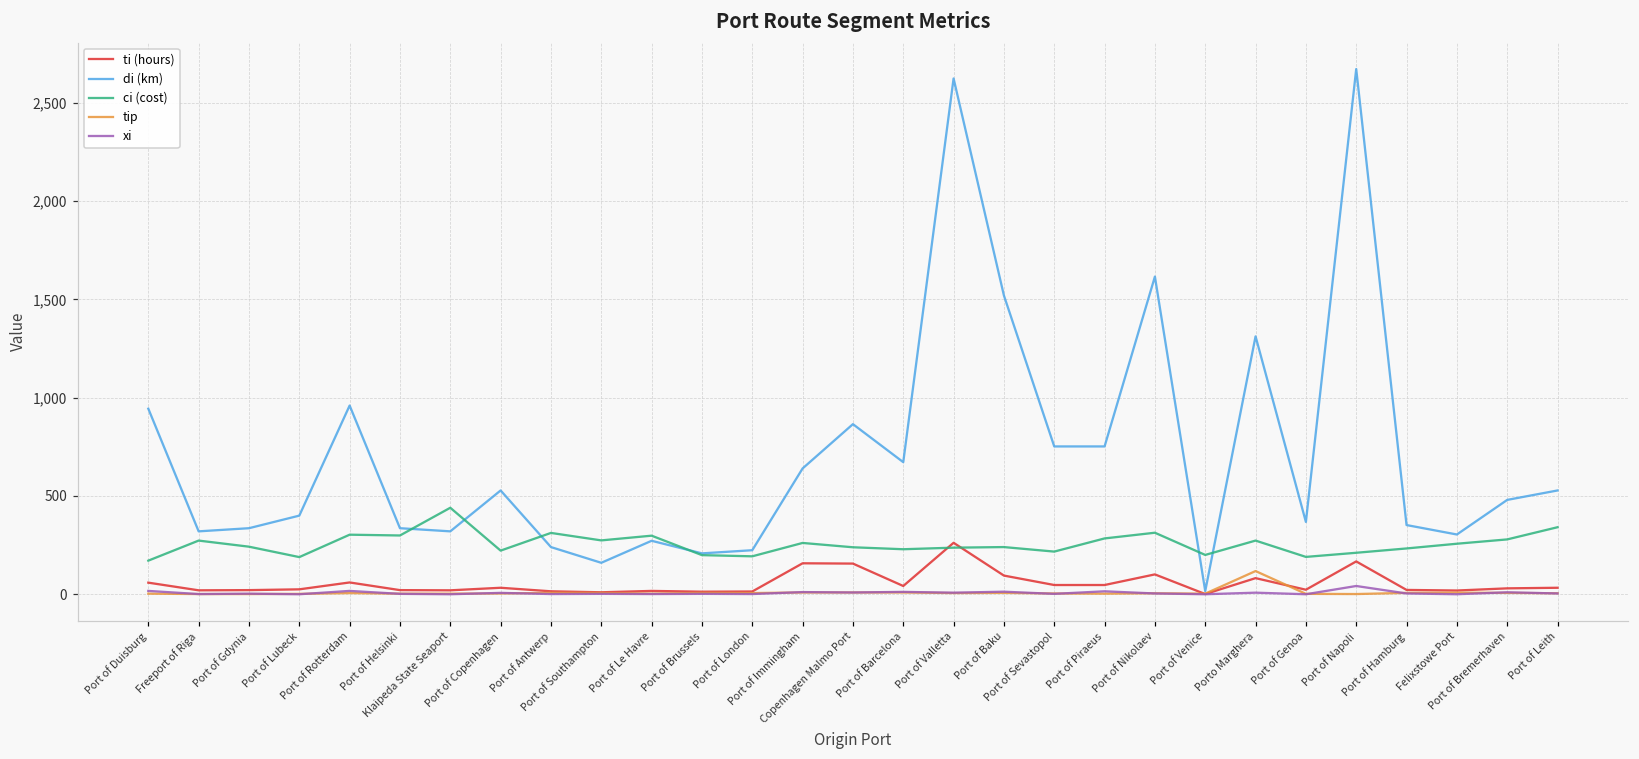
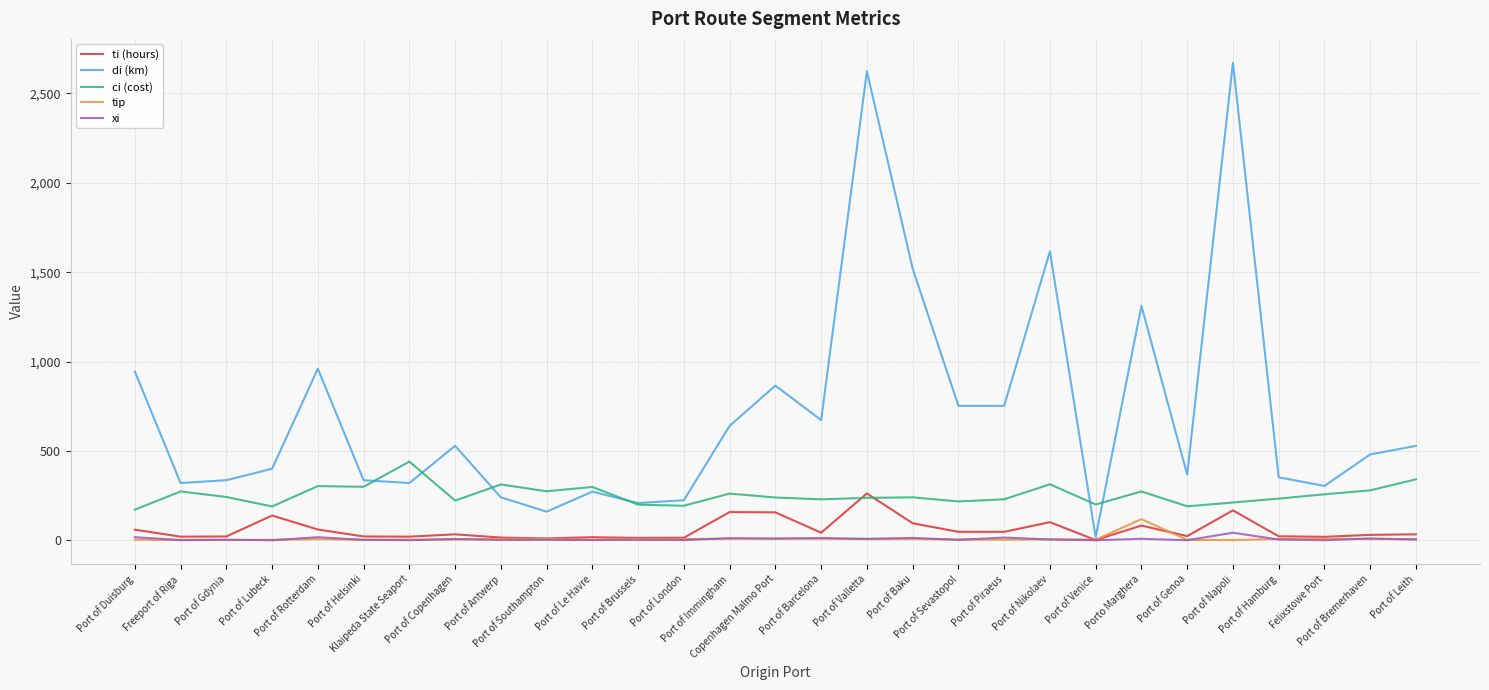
  {
    "ti (hours)": {
      "Port of Duisburg": "60",
      "Freeport of Riga": "20",
      "Port of Gdynia": "20",
-     "Port of Lubeck": "30",
+     "Port of Lubeck": "140",
      "Port of Rotterdam": "60",
      "Port of Helsinki": "20",
      "Klaipeda State Seaport": "20",
      "Port of Copenhagen": "30",
      "Port of Immingham": "160",
      "Copenhagen Malmo Port": "160",
      "Port of Barcelona": "40",
      "Port of Valletta": "260",
      "Port of Baku": "100",
      "Port of Sevastopol": "50",
      "Port of Piraeus": "50",
      "Port of Nikolaev": "100",
      "Porto Marghera": "80",
      "Port of Genoa": "20",
      "Port of Napoli": "170",
      "Port of Hamburg": "20",
      "Port of Bremerhaven": "30",
      "Port of Leith": "30"
    },
    "di (km)": {
      "Port of Duisburg": "940",
      "Freeport of Riga": "320",
      "Port of Gdynia": "340",
      "Port of Lubeck": "400",
      "Port of Rotterdam": "960",
      "Port of Helsinki": "340",
      "Klaipeda State Seaport": "320",
      "Port of Copenhagen": "530",
      "Port of Antwerp": "240",
      "Port of Southampton": "160",
      "Port of Le Havre": "270",
      "Port of London": "220",
      "Port of Immingham": "640",
      "Copenhagen Malmo Port": "870",
      "Port of Barcelona": "670",
      "Port of Valletta": "2,620",
      "Port of Baku": "1,520",
      "Port of Sevastopol": "750",
      "Port of Piraeus": "750",
      "Port of Nikolaev": "1,620",
      "Porto Marghera": "1,310",
      "Port of Genoa": "370",
      "Port of Napoli": "2,670",
      "Port of Hamburg": "350",
      "Felixstowe Port": "300",
      "Port of Bremerhaven": "480",
      "Port of Leith": "530"
    },
    "ci (cost)": {
      "Port of Duisburg": "170",
      "Freeport of Riga": "270",
      "Port of Gdynia": "240",
      "Port of Lubeck": "190",
      "Port of Rotterdam": "300",
      "Port of Helsinki": "300",
      "Klaipeda State Seaport": "440",
      "Port of Copenhagen": "220",
      "Port of Antwerp": "310",
      "Port of Southampton": "270",
      "Port of Le Havre": "300",
      "Port of London": "190",
      "Port of Immingham": "260",
      "Copenhagen Malmo Port": "240",
      "Port of Barcelona": "230",
      "Port of Valletta": "240",
      "Port of Baku": "240",
      "Port of Sevastopol": "220",
-     "Port of Piraeus": "280",
+     "Port of Piraeus": "230",
      "Port of Nikolaev": "310",
      "Port of Venice": "200",
      "Porto Marghera": "270",
      "Port of Genoa": "190",
      "Port of Napoli": "210",
      "Port of Hamburg": "230",
      "Felixstowe Port": "260",
      "Port of Bremerhaven": "280",
      "Port of Leith": "340"
    },
    "tip": {
      "Porto Marghera": "120",
      "Port of Napoli": "0"
    },
    "xi": {
      "Porto Marghera": "10",
      "Port of Napoli": "40"
    }
  }
